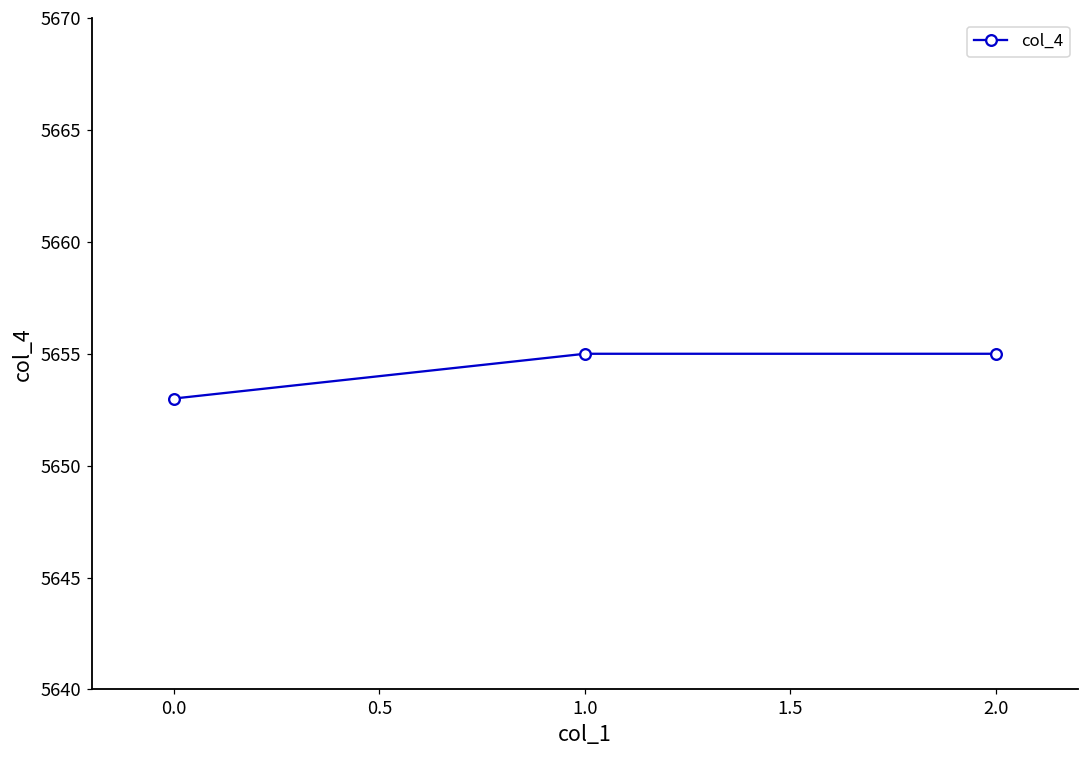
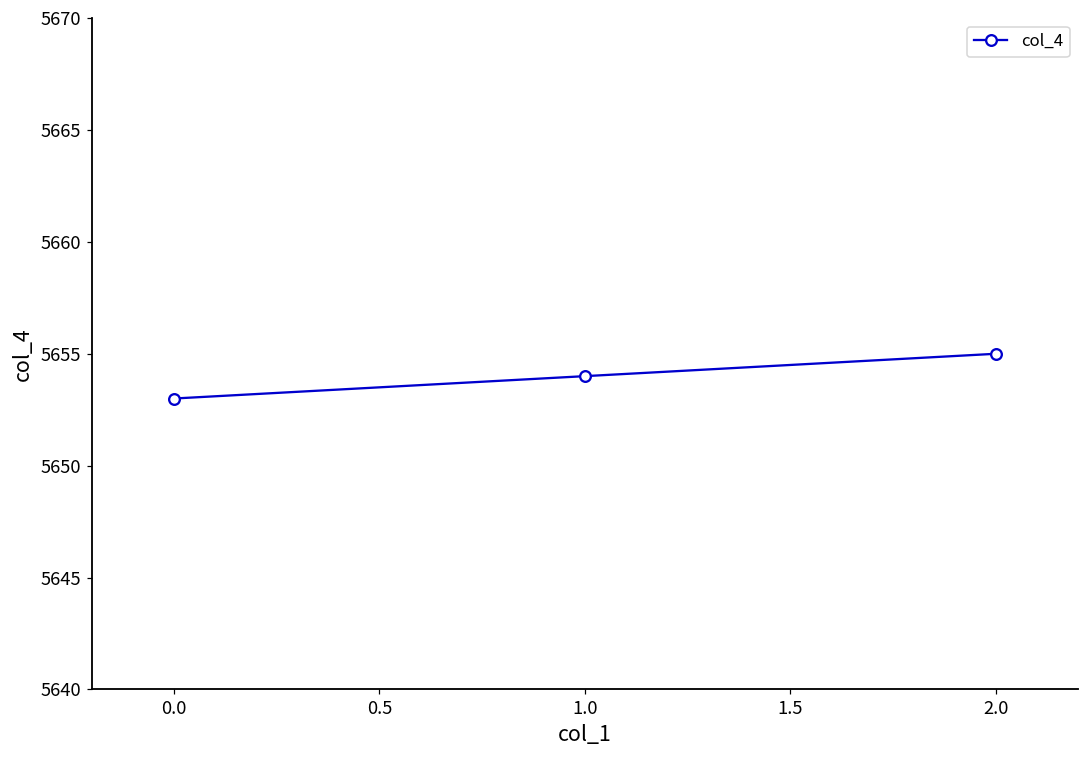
  {
    "0.0": 5653,
-   "1.0": 5655,
+   "1.0": 5654,
    "2.0": 5655
  }
